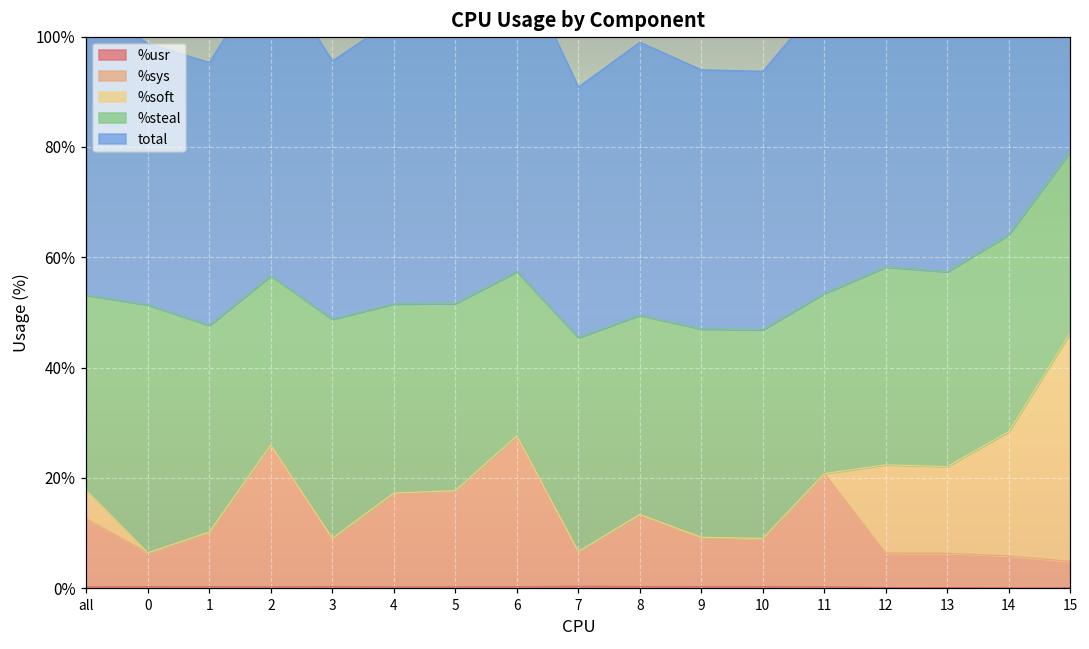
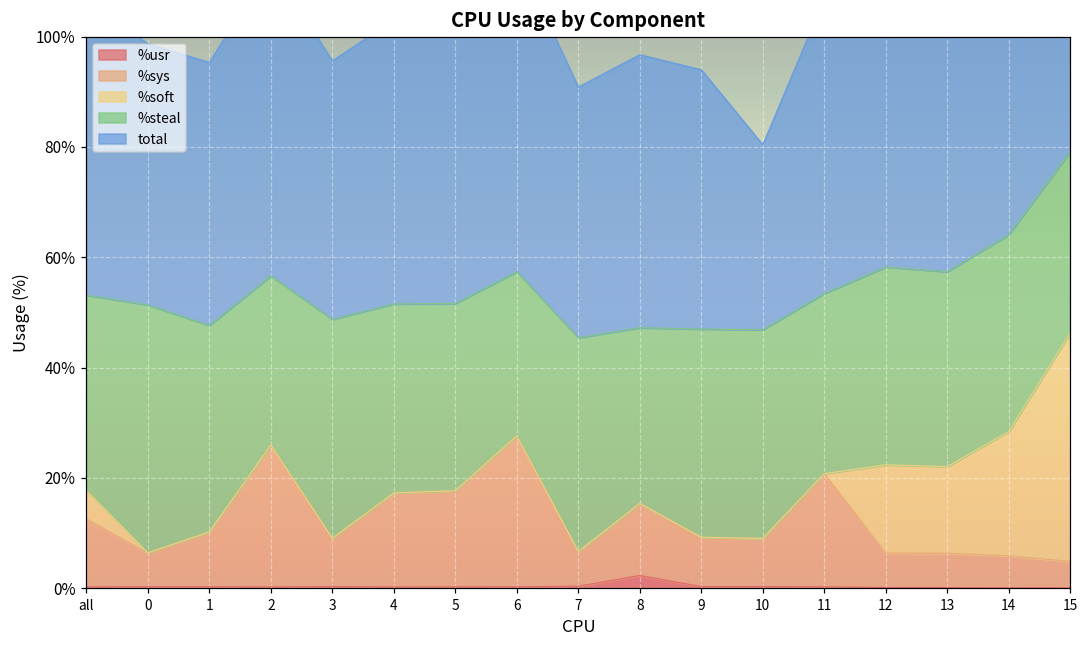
  {
    "%usr": {
      "all": "0%",
      "0": "0%",
      "1": "0%",
      "2": "0%",
      "3": "0%",
      "4": "0%",
      "5": "0%",
      "6": "0%",
      "7": "0%",
-     "8": "0%",
+     "8": "2%",
      "9": "0%",
      "10": "0%",
      "11": "0%",
      "12": "0%",
      "13": "0%",
      "14": "0%",
      "15": "0%"
    },
    "%steal": {
      "all": "35%",
      "0": "45%",
      "1": "37%",
      "2": "31%",
      "3": "40%",
      "4": "34%",
      "5": "34%",
      "6": "30%",
      "7": "39%",
-     "8": "36%",
+     "8": "32%",
      "9": "38%",
      "10": "38%",
      "11": "33%",
      "12": "36%",
      "13": "35%",
      "14": "36%",
      "15": "33%"
    },
    "total": {
      "1": "48%",
      "3": "47%",
      "7": "45%",
      "8": "49%",
      "9": "47%",
-     "10": "47%"
+     "10": "34%"
    }
  }
